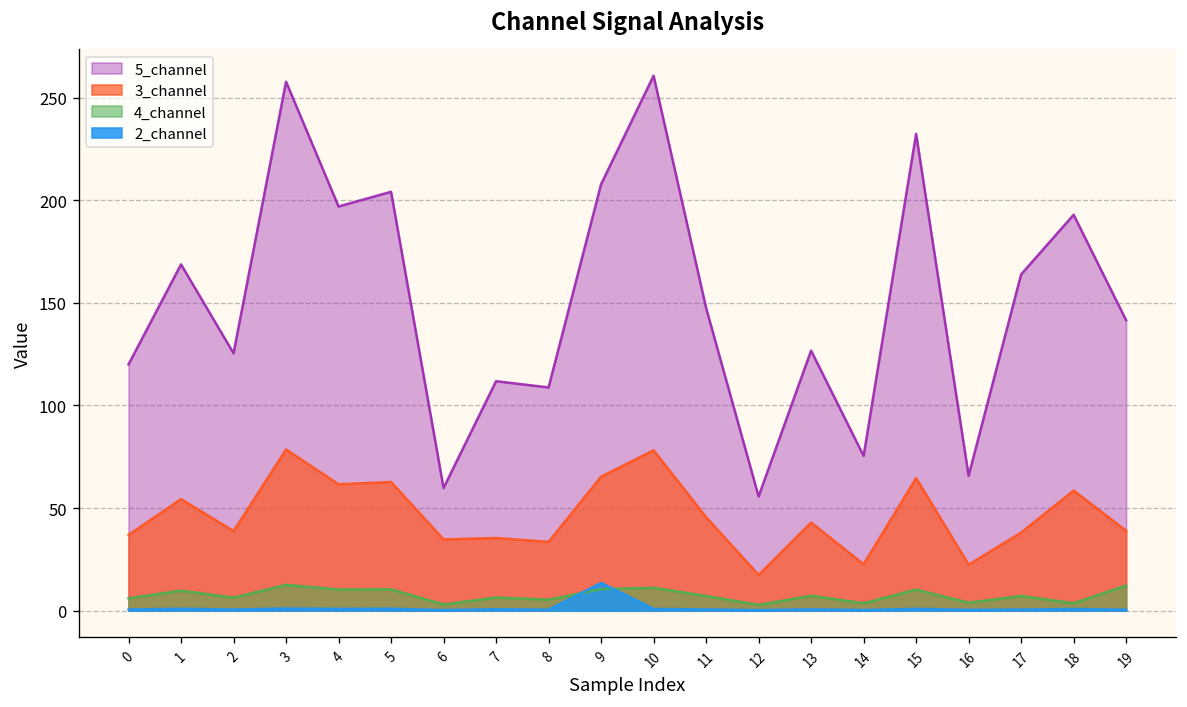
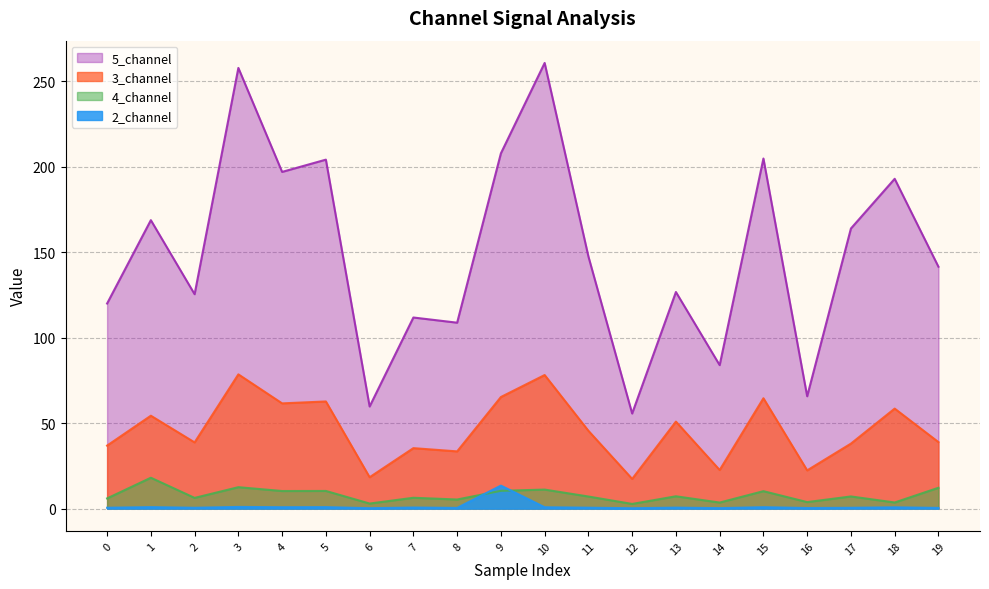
  {
    "5_channel": {
      "0": 120,
      "1": 169,
      "2": 125,
      "3": 258,
      "4": 197,
      "5": 204,
      "6": 60,
      "7": 112,
      "8": 109,
      "9": 208,
      "10": 261,
      "11": 148,
      "12": 56,
      "13": 127,
-     "14": 75,
-     "15": 232,
+     "14": 84,
+     "15": 205,
      "16": 66,
      "17": 164,
      "18": 193,
      "19": 142
    },
    "3_channel": {
      "0": 37,
      "1": 54,
      "2": 39,
      "3": 79,
      "4": 62,
      "5": 63,
-     "6": 35,
+     "6": 18,
      "7": 35,
      "8": 33,
      "9": 65,
      "10": 78,
      "11": 46,
      "12": 17,
-     "13": 43,
+     "13": 51,
      "14": 23,
      "15": 65,
      "16": 22,
      "17": 38,
      "18": 59,
      "19": 39
    },
    "4_channel": {
      "0": 6,
-     "1": 10,
+     "1": 18,
      "2": 6,
      "3": 13,
      "4": 10,
      "5": 10,
      "6": 3,
      "7": 6,
      "8": 5,
      "9": 10,
      "10": 11,
      "11": 7,
      "12": 3,
      "13": 7,
      "14": 4,
      "15": 10,
      "16": 4,
      "17": 7,
      "18": 4,
      "19": 12
    },
    "2_channel": {
      "0": 1,
      "1": 1,
      "2": 0,
      "3": 1,
      "4": 1,
      "5": 1,
      "6": 0,
      "7": 1,
      "8": 0,
      "9": 13,
      "10": 1,
      "11": 1,
      "12": 0,
      "13": 1,
      "14": 0,
      "15": 1,
      "16": 0,
      "17": 0,
      "18": 1,
      "19": 0
    }
  }
